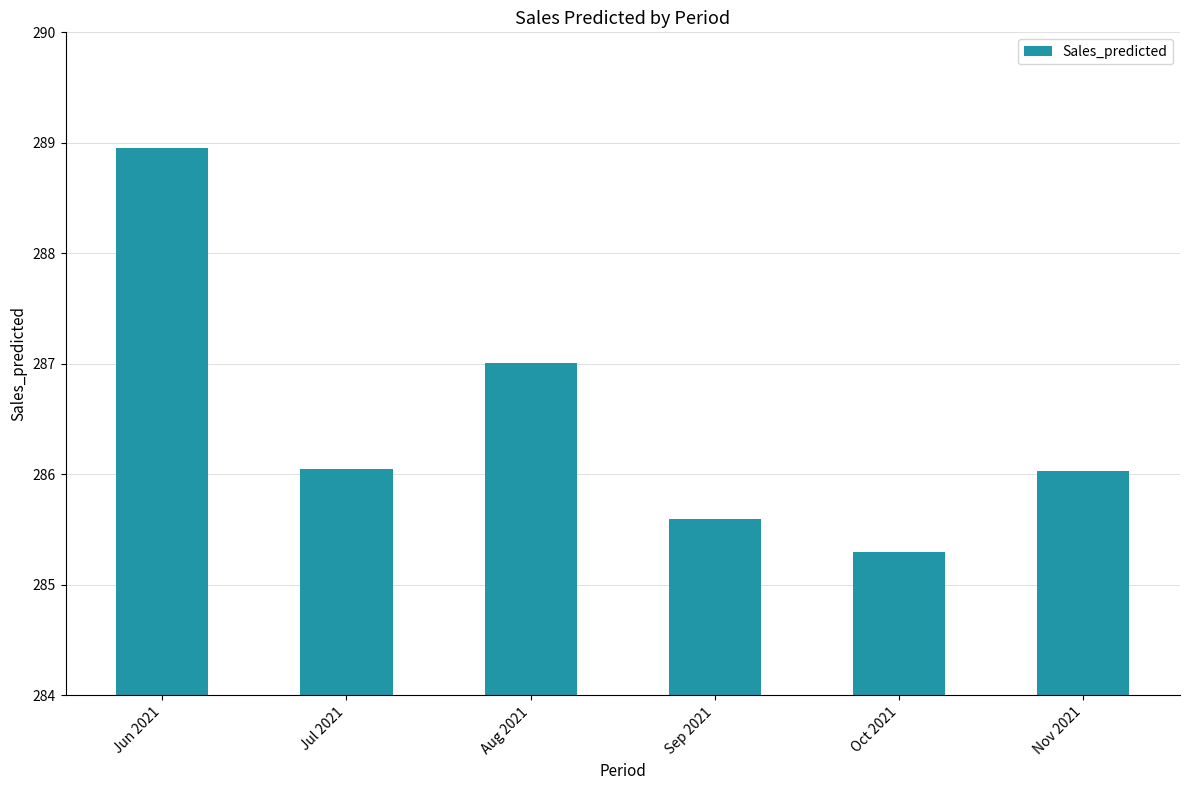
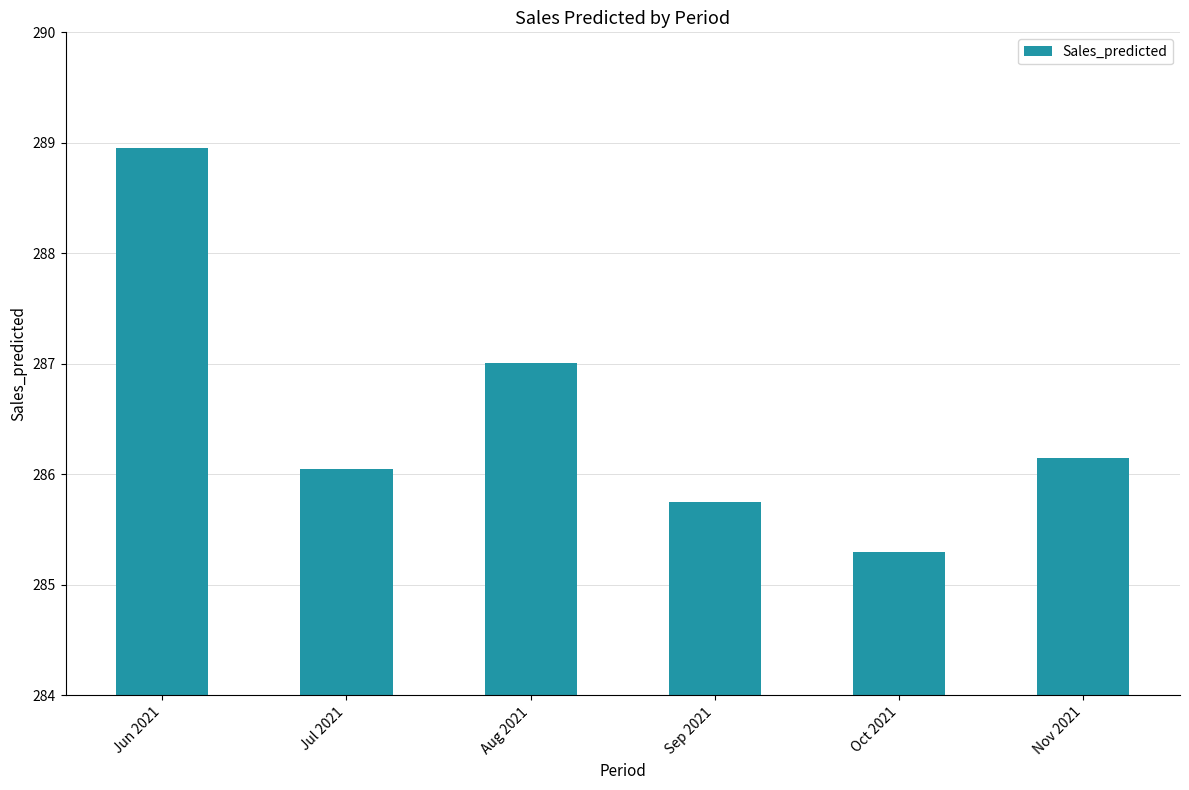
  {
    "Jun 2021": 288.95,
    "Jul 2021": 286.05,
    "Aug 2021": 287.01,
-   "Sep 2021": 285.60,
+   "Sep 2021": 285.75,
    "Oct 2021": 285.30,
-   "Nov 2021": 286.03
+   "Nov 2021": 286.15
  }
